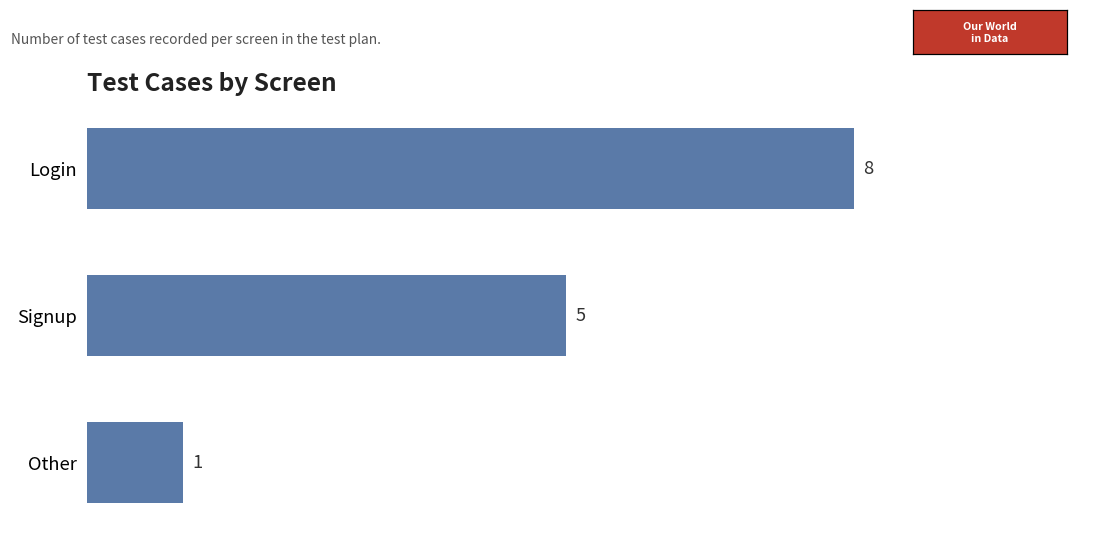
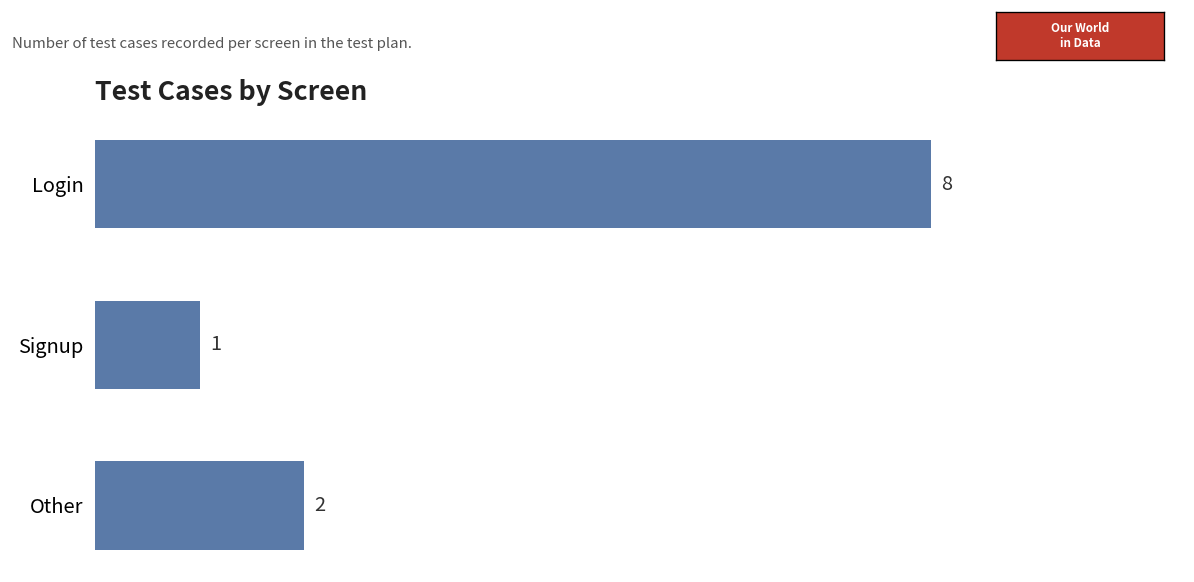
  {
    "Login": 8,
-   "Signup": 5,
-   "Other": 1
+   "Signup": 1,
+   "Other": 2
  }
